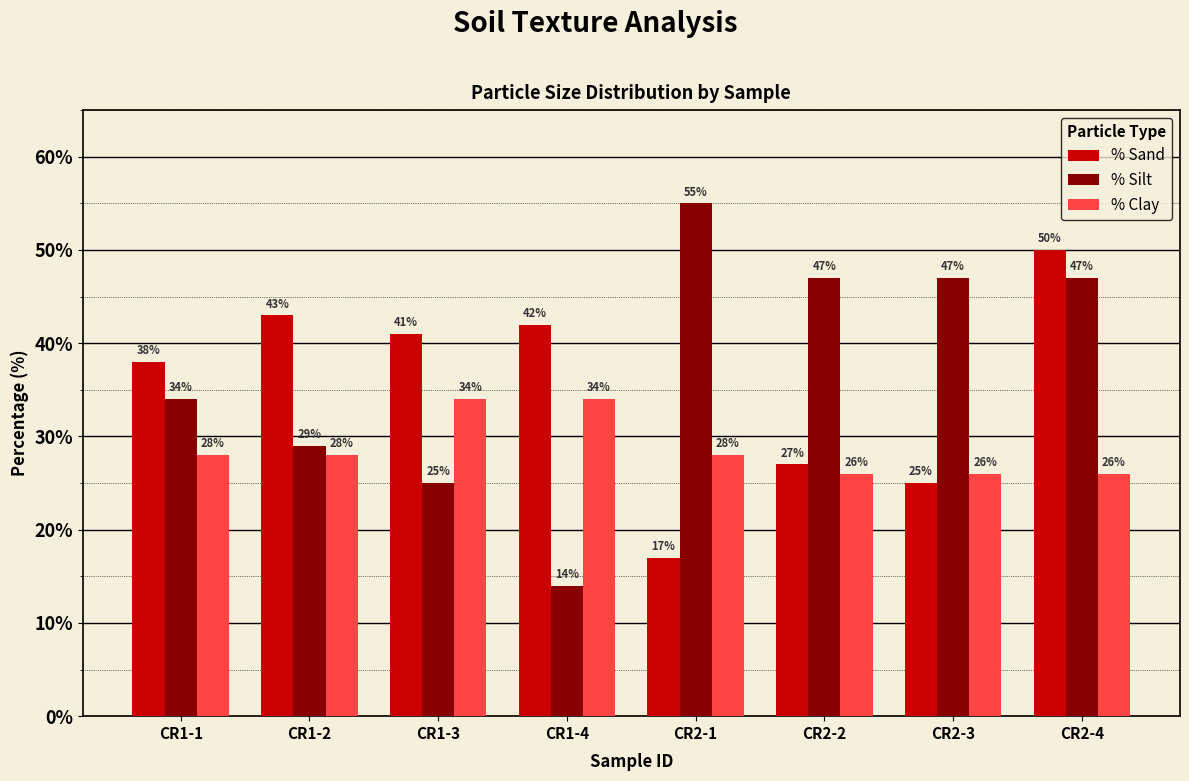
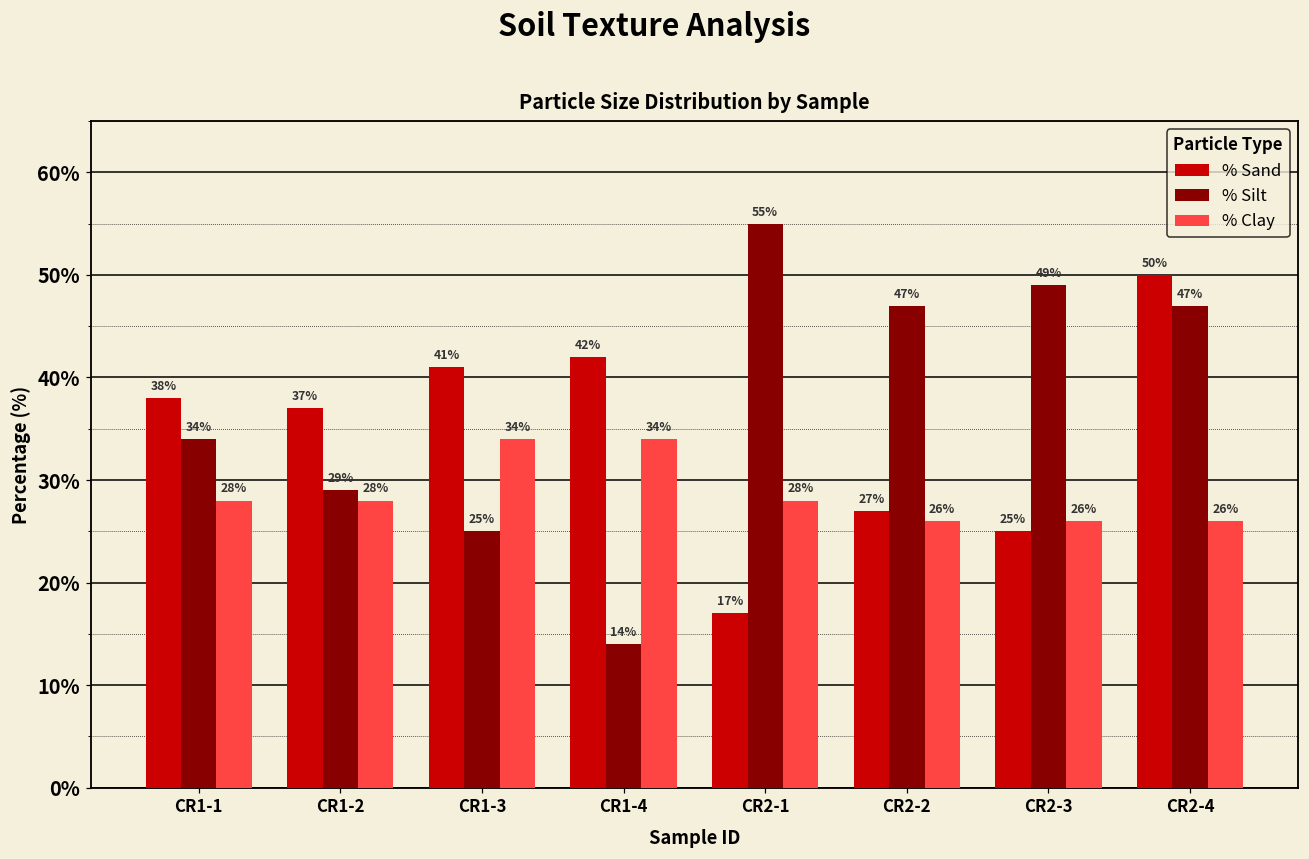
  {
    "% Sand": {
      "CR1-1": "38%",
-     "CR1-2": "43%",
+     "CR1-2": "37%",
      "CR1-3": "41%",
      "CR1-4": "42%",
      "CR2-1": "17%",
      "CR2-2": "27%",
      "CR2-3": "25%",
      "CR2-4": "50%"
    },
    "% Silt": {
      "CR1-1": "34%",
      "CR1-2": "29%",
      "CR1-3": "25%",
      "CR1-4": "14%",
      "CR2-1": "55%",
      "CR2-2": "47%",
-     "CR2-3": "47%",
+     "CR2-3": "49%",
      "CR2-4": "47%"
    },
    "% Clay": {
      "CR1-1": "28%",
      "CR1-2": "28%",
      "CR1-3": "34%",
      "CR1-4": "34%",
      "CR2-1": "28%",
      "CR2-2": "26%",
      "CR2-3": "26%",
      "CR2-4": "26%"
    }
  }
